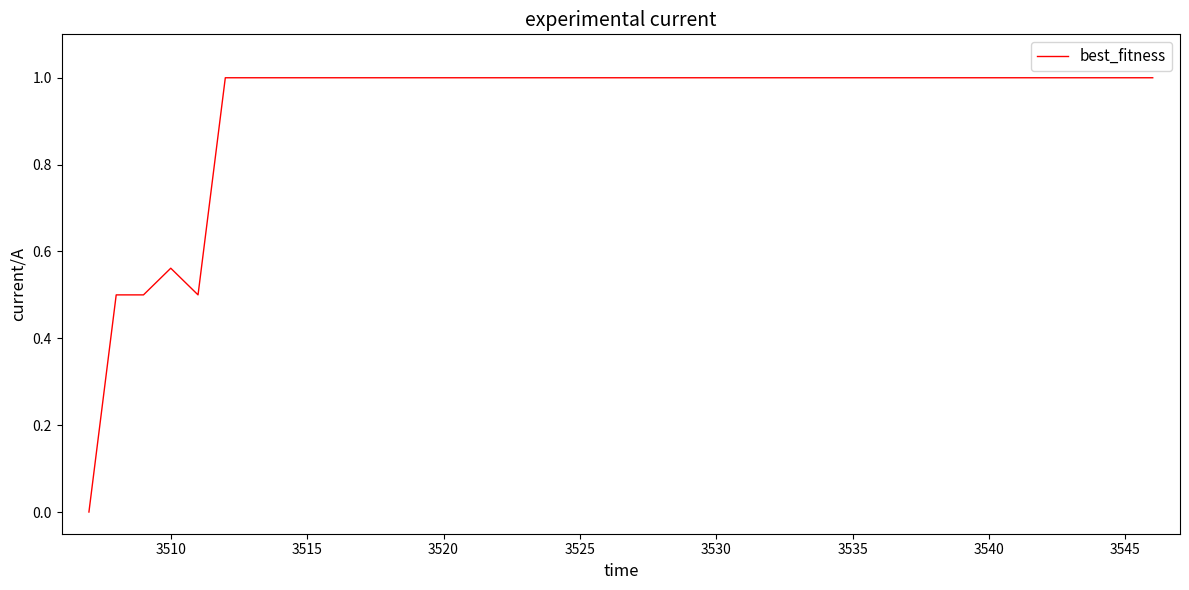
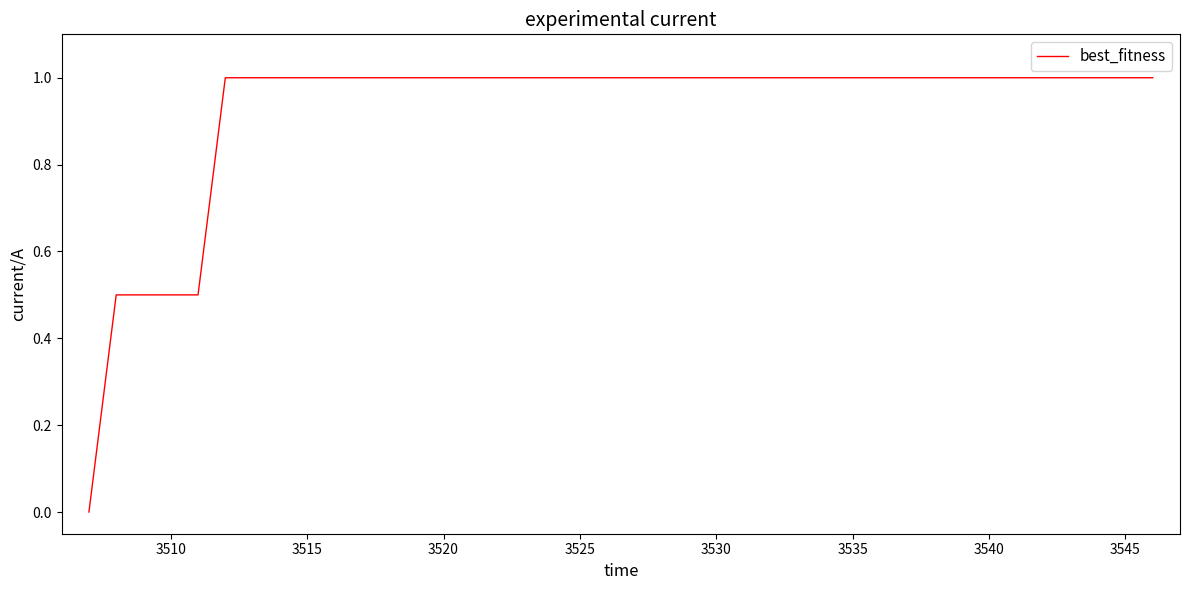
  {
-   "3510": 0.56,
+   "3510": 0.50,
    "3515": 1.00,
    "3520": 1.00,
    "3525": 1.00,
    "3530": 1.00,
    "3535": 1.00,
    "3540": 1.00,
    "3545": 1.00
  }
